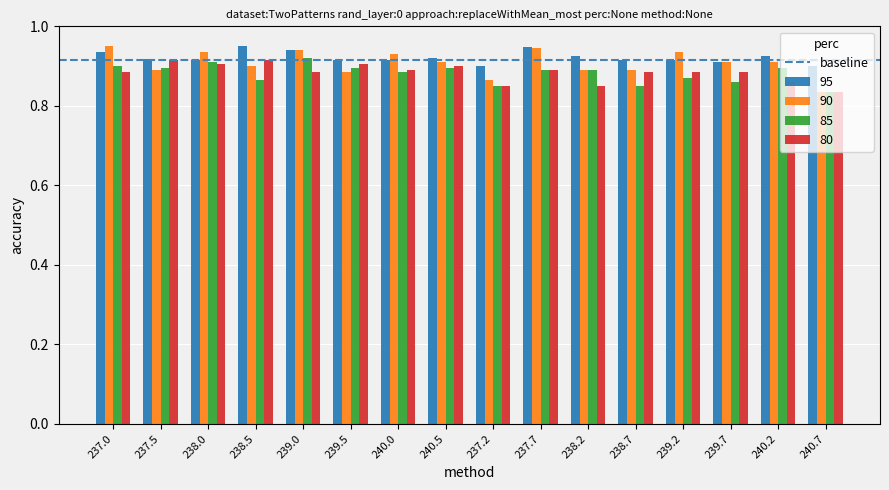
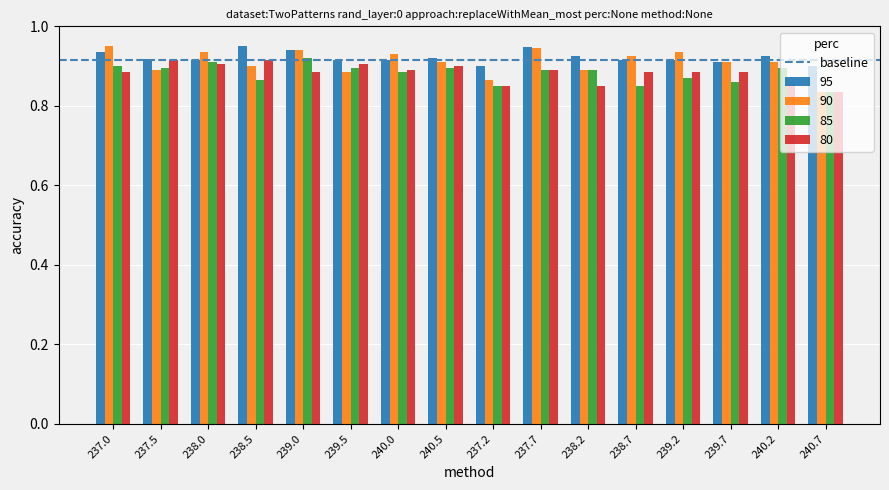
  {
    "95": {
      "237.0": 0.94,
      "237.5": 0.92,
      "238.0": 0.92,
      "238.5": 0.95,
      "239.0": 0.94,
      "239.5": 0.92,
      "240.0": 0.92,
      "240.5": 0.92,
      "237.2": 0.90,
      "237.7": 0.95,
      "238.2": 0.93,
      "238.7": 0.92,
      "239.2": 0.92,
      "239.7": 0.91,
      "240.2": 0.93
    },
    "90": {
      "237.0": 0.95,
      "237.5": 0.89,
      "238.0": 0.94,
      "238.5": 0.90,
      "239.0": 0.94,
      "239.5": 0.89,
      "240.0": 0.93,
      "240.5": 0.91,
      "237.2": 0.87,
      "237.7": 0.95,
      "238.2": 0.89,
-     "238.7": 0.89,
+     "238.7": 0.93,
      "239.2": 0.94,
      "239.7": 0.91,
      "240.2": 0.91
    },
    "85": {
      "237.0": 0.90,
      "237.5": 0.90,
      "238.0": 0.91,
      "238.5": 0.87,
      "239.0": 0.92,
      "239.5": 0.90,
      "240.0": 0.89,
      "240.5": 0.90,
      "237.2": 0.85,
      "237.7": 0.89,
      "238.2": 0.89,
      "238.7": 0.85,
      "239.2": 0.87,
      "239.7": 0.86
    },
    "80": {
      "237.0": 0.89,
      "237.5": 0.92,
      "238.0": 0.91,
      "238.5": 0.92,
      "239.0": 0.89,
      "239.5": 0.91,
      "240.0": 0.89,
      "240.5": 0.90,
      "237.2": 0.85,
      "237.7": 0.89,
      "238.2": 0.85,
      "238.7": 0.89,
      "239.2": 0.89,
      "239.7": 0.89
    }
  }
